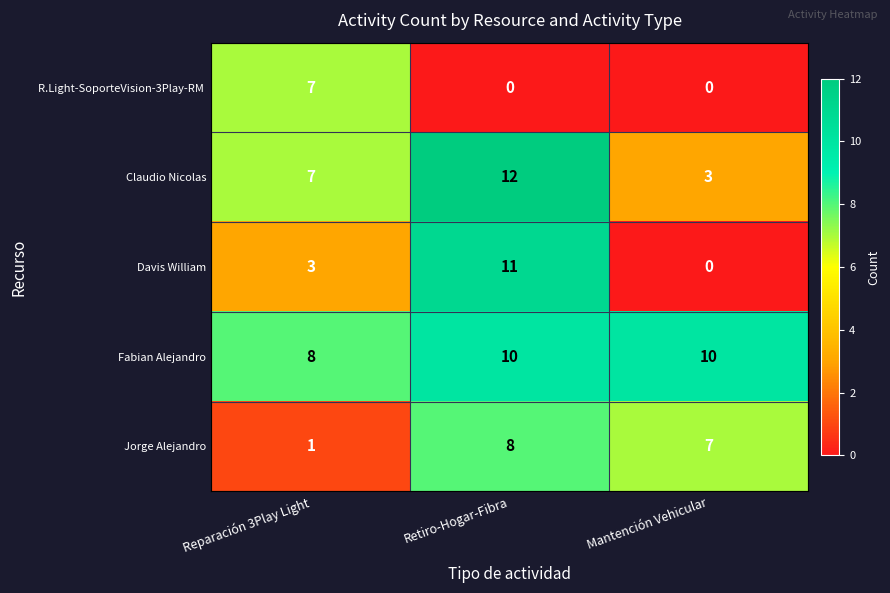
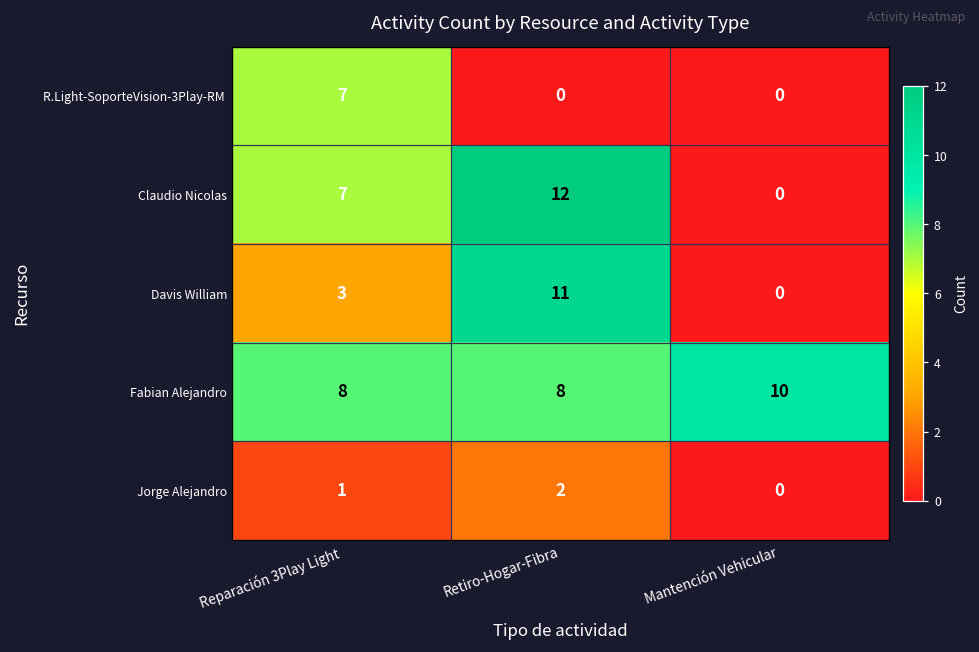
  {
    "R.Light-SoporteVision-3Play-RM": {
      "Reparación 3Play Light": 7,
      "Retiro-Hogar-Fibra": 0,
      "Mantención Vehicular": 0
    },
    "Claudio Nicolas": {
      "Reparación 3Play Light": 7,
      "Retiro-Hogar-Fibra": 12,
-     "Mantención Vehicular": 3
+     "Mantención Vehicular": 0
    },
    "Davis William": {
      "Reparación 3Play Light": 3,
      "Retiro-Hogar-Fibra": 11,
      "Mantención Vehicular": 0
    },
    "Fabian Alejandro": {
      "Reparación 3Play Light": 8,
-     "Retiro-Hogar-Fibra": 10,
+     "Retiro-Hogar-Fibra": 8,
      "Mantención Vehicular": 10
    },
    "Jorge Alejandro": {
      "Reparación 3Play Light": 1,
-     "Retiro-Hogar-Fibra": 8,
-     "Mantención Vehicular": 7
+     "Retiro-Hogar-Fibra": 2,
+     "Mantención Vehicular": 0
    }
  }
